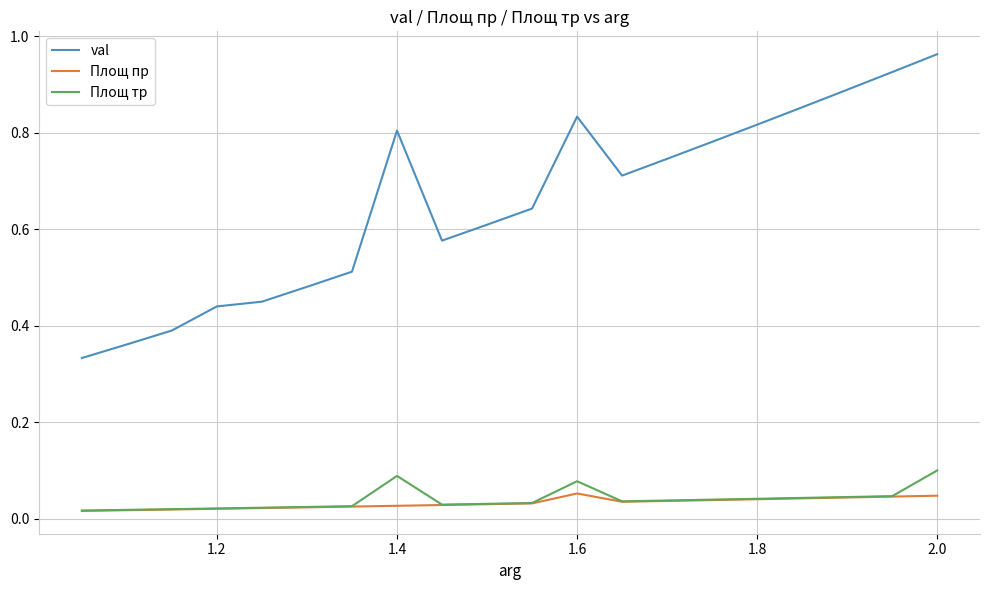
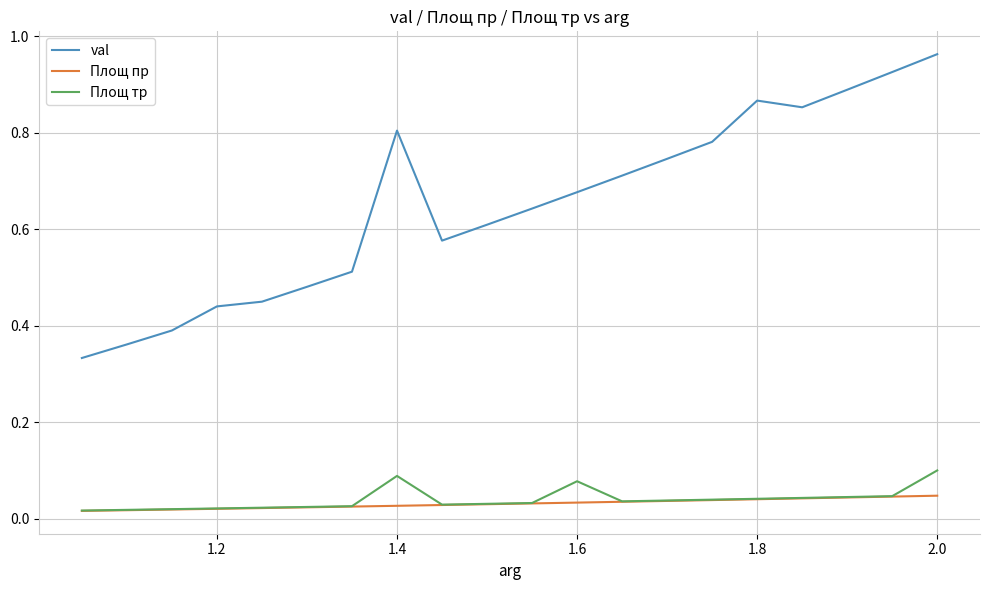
  {
    "val": {
      "1.2": 0.44,
      "1.4": 0.80,
-     "1.6": 0.83,
-     "1.8": 0.82,
+     "1.6": 0.68,
+     "1.8": 0.87,
      "2.0": 0.96
    },
    "Площ пр": {
      "1.4": 0.03,
-     "1.6": 0.05,
+     "1.6": 0.03,
      "2.0": 0.05
    },
    "Площ тр": {
      "1.4": 0.09,
      "1.6": 0.08,
      "2.0": 0.10
    }
  }
